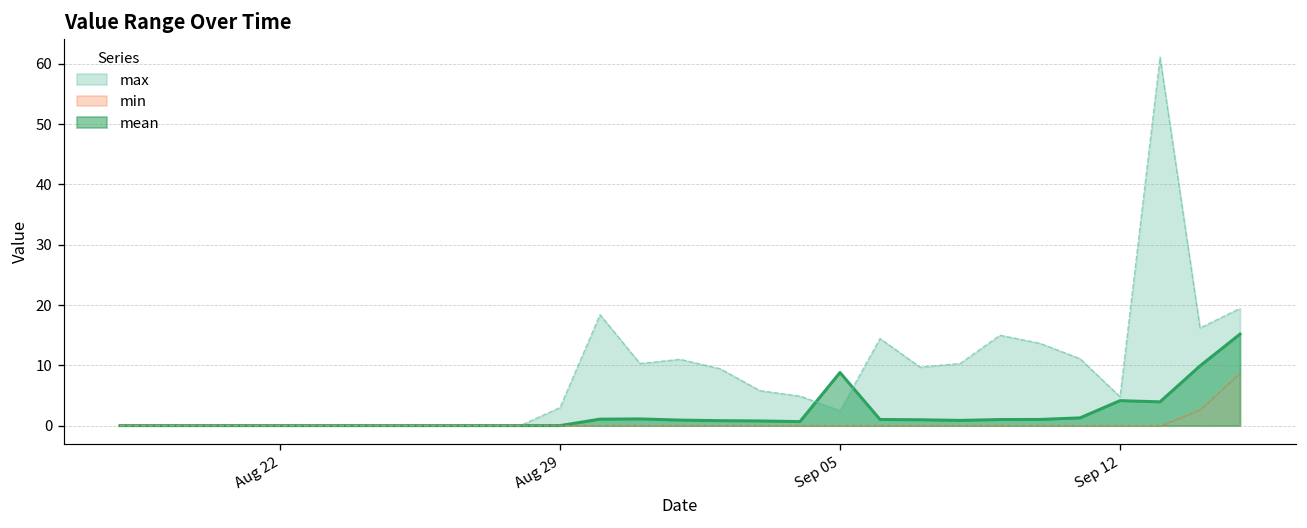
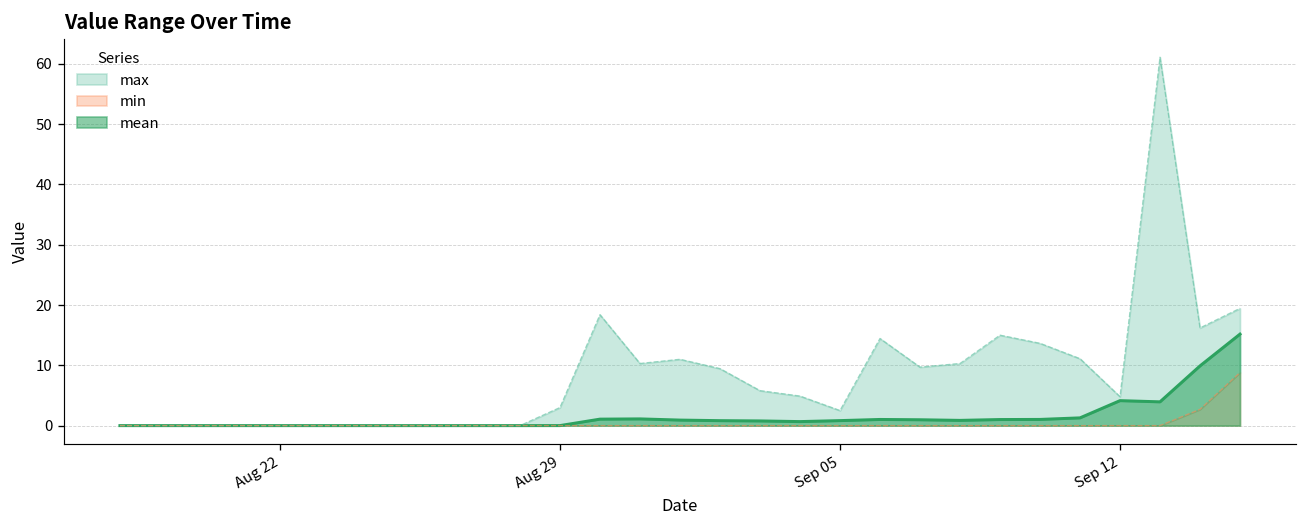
  {
    "max": {
      "Aug 29": 3,
      "Sep 05": 3,
      "Sep 12": 5
    },
    "min": {
      "Sep 05": 0,
      "Sep 12": 0
    },
    "mean": {
-     "Sep 05": 9,
+     "Sep 05": 1,
      "Sep 12": 4
    }
  }
